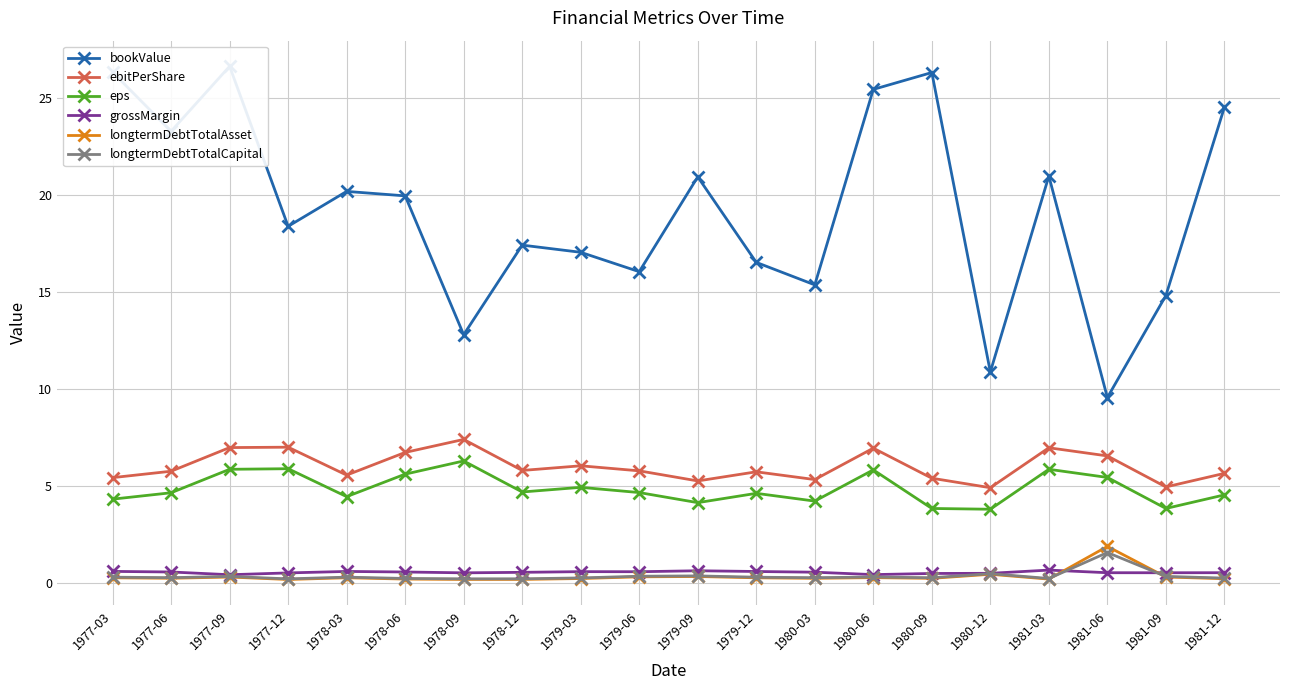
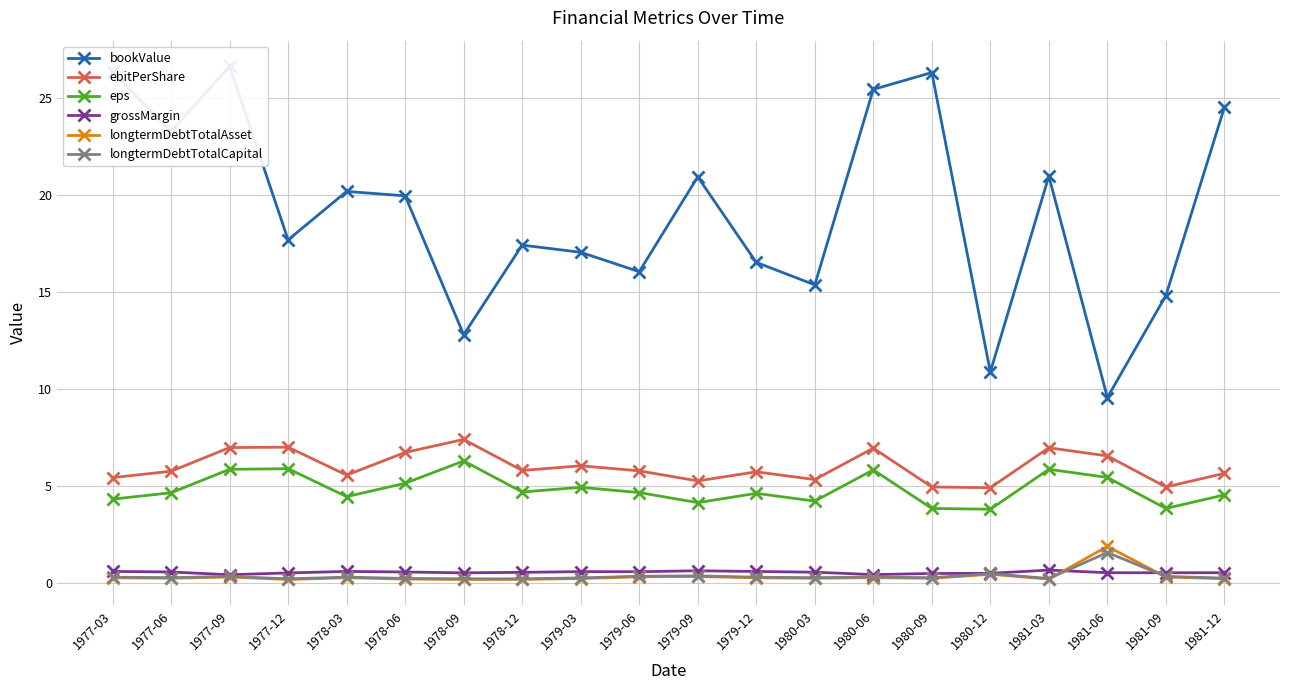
  {
    "bookValue": {
-     "1977-12": 18.4,
+     "1977-12": 17.7,
      "1978-03": 20.2,
      "1978-06": 20.0,
      "1978-09": 12.8,
      "1978-12": 17.4,
      "1979-03": 17.1,
      "1979-06": 16.1,
      "1979-09": 21.0,
      "1979-12": 16.5,
      "1980-03": 15.4,
      "1980-06": 25.5,
      "1980-09": 26.3,
      "1980-12": 10.9,
      "1981-03": 21.0,
      "1981-06": 9.6,
      "1981-09": 14.8,
      "1981-12": 24.5
    },
    "ebitPerShare": {
      "1977-03": 5.4,
      "1977-06": 5.8,
      "1977-09": 7.0,
      "1977-12": 7.0,
      "1978-03": 5.6,
      "1978-06": 6.7,
      "1978-09": 7.4,
      "1978-12": 5.8,
      "1979-03": 6.1,
      "1979-06": 5.8,
      "1979-09": 5.3,
      "1979-12": 5.7,
      "1980-03": 5.3,
      "1980-06": 7.0,
-     "1980-09": 5.4,
+     "1980-09": 5.0,
      "1980-12": 4.9,
      "1981-03": 7.0,
      "1981-06": 6.6,
      "1981-09": 5.0,
      "1981-12": 5.7
    },
    "eps": {
      "1977-03": 4.3,
      "1977-06": 4.7,
      "1977-09": 5.9,
      "1977-12": 5.9,
      "1978-03": 4.5,
-     "1978-06": 5.6,
+     "1978-06": 5.2,
      "1978-09": 6.3,
      "1978-12": 4.7,
      "1979-03": 4.9,
      "1979-06": 4.7,
      "1979-09": 4.2,
      "1979-12": 4.6,
      "1980-03": 4.2,
      "1980-06": 5.8,
      "1980-09": 3.9,
      "1980-12": 3.8,
      "1981-03": 5.9,
      "1981-06": 5.5,
      "1981-09": 3.9,
      "1981-12": 4.6
    },
    "grossMargin": {
      "1977-03": 0.6,
      "1977-06": 0.6,
      "1977-12": 0.5,
      "1978-03": 0.6,
      "1978-06": 0.6,
      "1978-09": 0.5,
      "1978-12": 0.6,
      "1979-03": 0.6,
      "1979-06": 0.6,
      "1979-09": 0.6,
      "1979-12": 0.6,
      "1980-03": 0.6,
      "1980-09": 0.5,
      "1981-03": 0.7,
      "1981-06": 0.5,
      "1981-09": 0.5,
      "1981-12": 0.5
    },
    "longtermDebtTotalAsset": {
      "1981-06": 1.9
    },
    "longtermDebtTotalCapital": {
      "1981-06": 1.6
    }
  }
